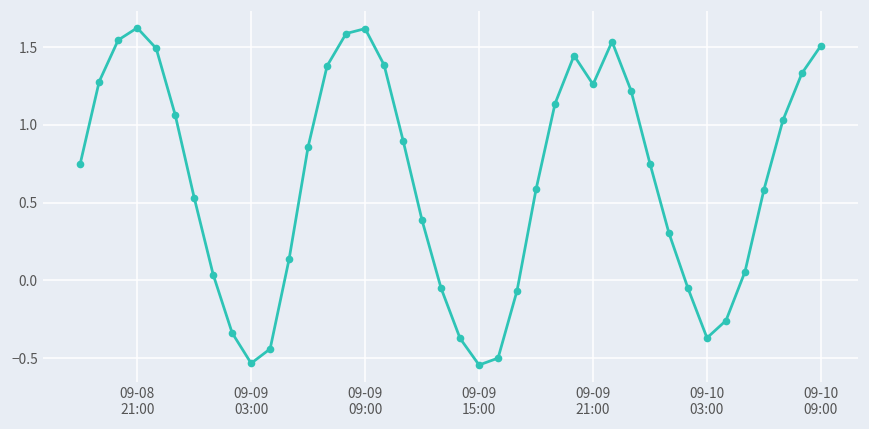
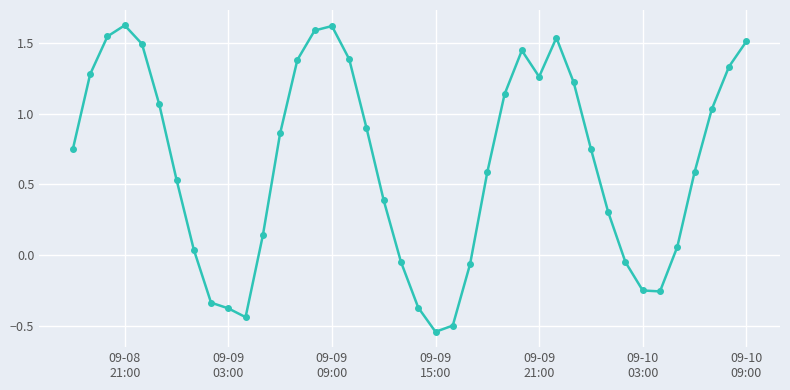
  {
    "09-08 21:00": 1.62,
-   "09-09 03:00": -0.53,
+   "09-09 03:00": -0.38,
    "09-09 09:00": 1.62,
    "09-09 15:00": -0.54,
    "09-09 21:00": 1.26,
-   "09-10 03:00": -0.37,
+   "09-10 03:00": -0.25,
    "09-10 09:00": 1.51
  }
